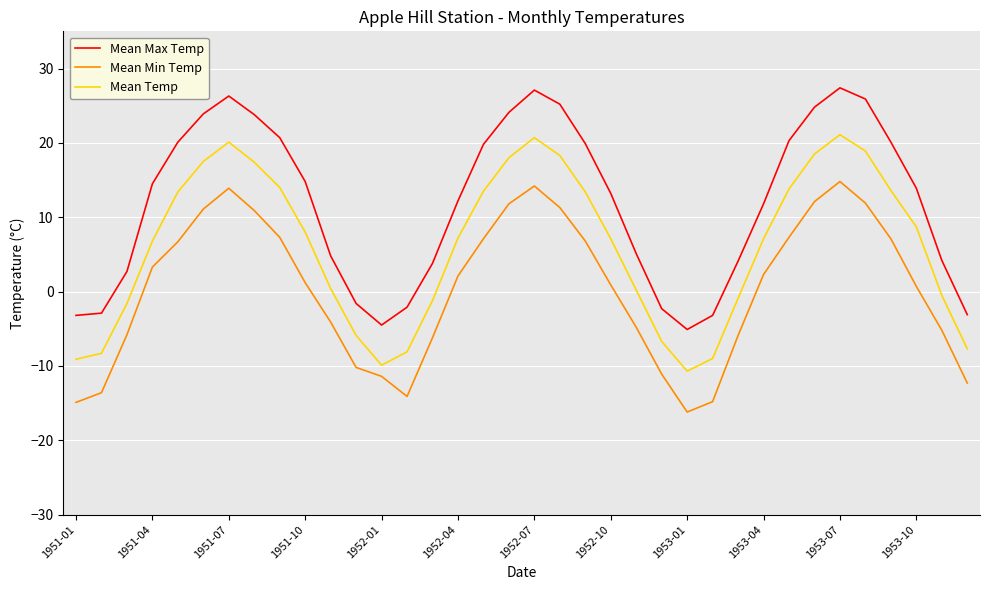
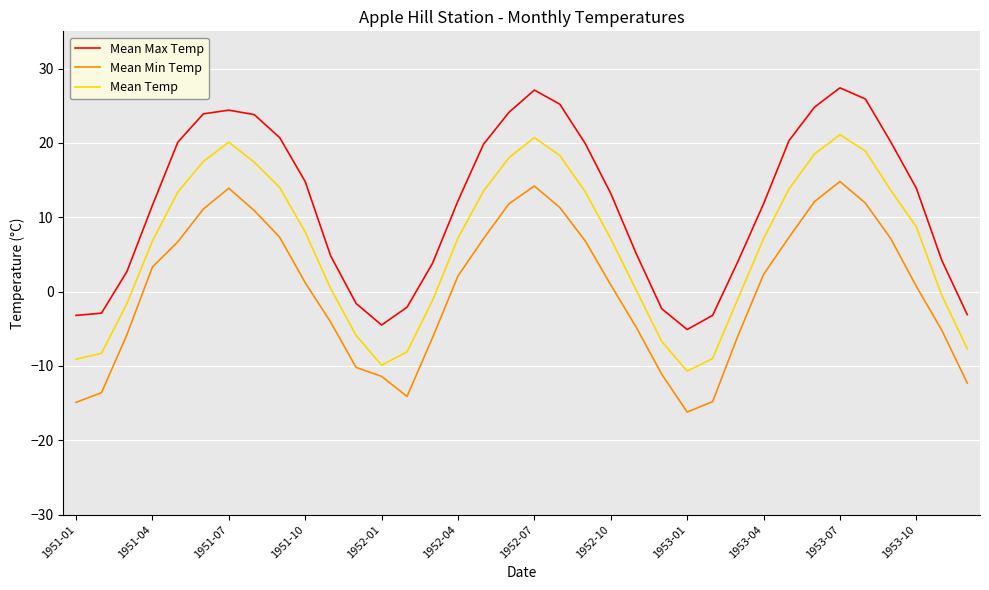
  {
    "Mean Max Temp": {
      "1951-01": -3,
-     "1951-04": 15,
-     "1951-07": 26,
+     "1951-04": 12,
+     "1951-07": 24,
      "1951-10": 15,
      "1952-01": -5,
      "1952-04": 12,
      "1952-07": 27,
      "1952-10": 13,
      "1953-01": -5,
      "1953-04": 12,
      "1953-07": 27,
      "1953-10": 14
    },
    "Mean Min Temp": {
      "1951-01": -15,
      "1951-04": 3,
      "1951-07": 14,
      "1951-10": 1,
      "1952-01": -11,
      "1952-04": 2,
      "1952-07": 14,
      "1952-10": 1,
      "1953-01": -16,
      "1953-04": 2,
      "1953-07": 15,
      "1953-10": 1
    },
    "Mean Temp": {
      "1951-01": -9,
      "1951-04": 7,
      "1951-07": 20,
      "1951-10": 8,
      "1952-01": -10,
      "1952-04": 7,
      "1952-07": 21,
      "1952-10": 7,
      "1953-01": -11,
      "1953-04": 7,
      "1953-07": 21,
      "1953-10": 9
    }
  }
